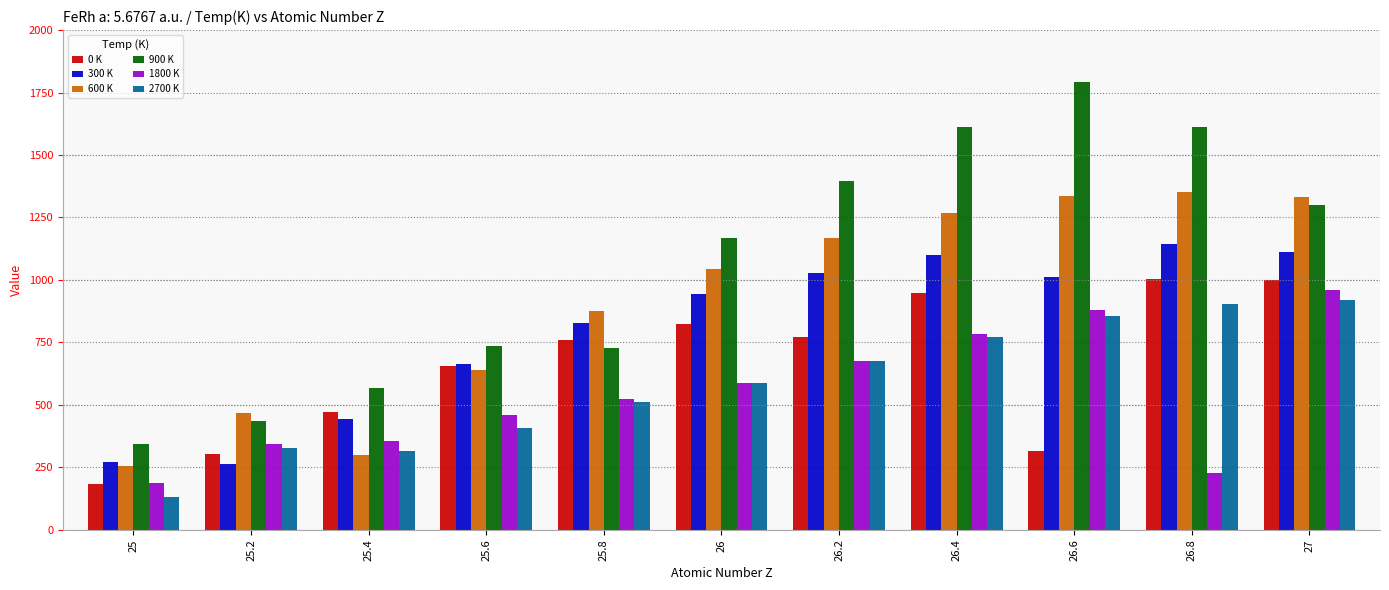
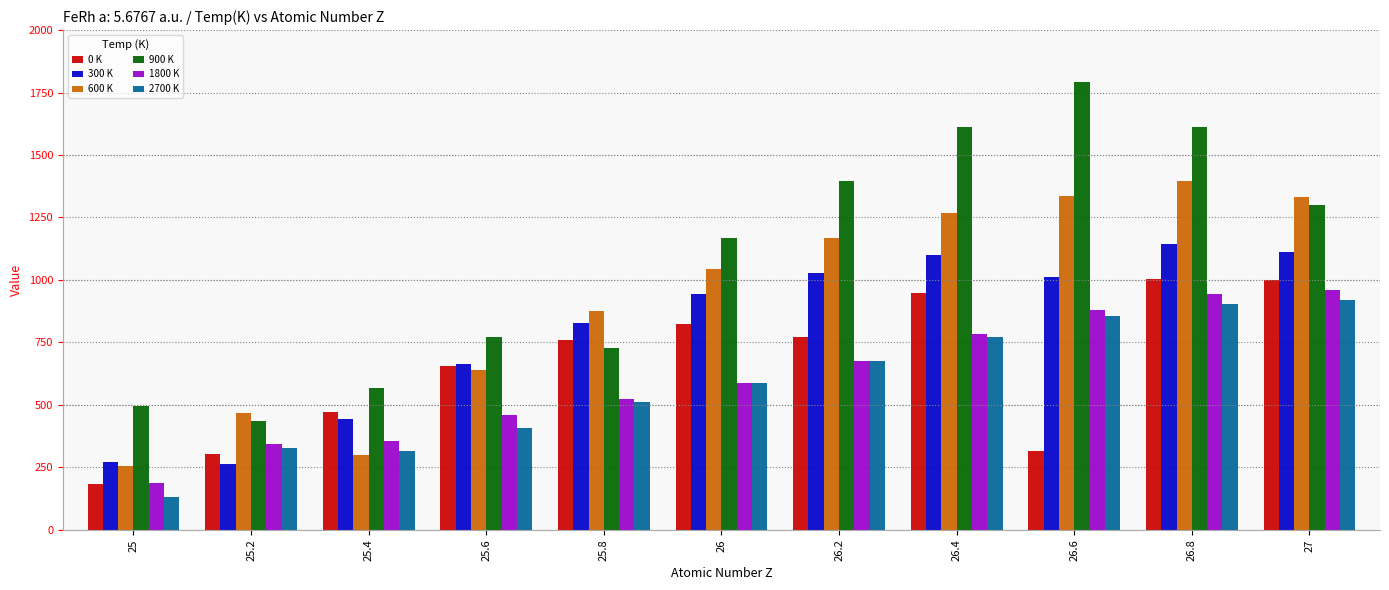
  {
    "0 K": {
      "25": 190,
      "25.2": 300,
      "25.4": 470,
      "25.6": 660,
      "25.8": 760,
      "26": 820,
      "26.2": 770,
      "26.4": 950,
      "26.6": 320,
      "26.8": 1000,
      "27": 1000
    },
    "300 K": {
      "25": 270,
      "25.2": 260,
      "25.4": 440,
      "25.6": 660,
      "25.8": 830,
      "26": 940,
      "26.2": 1030,
      "26.4": 1100,
      "26.6": 1010,
      "26.8": 1140,
      "27": 1110
    },
    "600 K": {
      "25": 250,
      "25.2": 470,
      "25.4": 300,
      "25.6": 640,
      "25.8": 880,
      "26": 1040,
      "26.2": 1170,
      "26.4": 1270,
      "26.6": 1340,
-     "26.8": 1350,
+     "26.8": 1400,
      "27": 1330
    },
    "900 K": {
-     "25": 340,
+     "25": 500,
      "25.2": 430,
      "25.4": 570,
-     "25.6": 740,
+     "25.6": 770,
      "25.8": 730,
      "26": 1170,
      "26.2": 1400,
      "26.4": 1610,
      "26.6": 1790,
      "26.8": 1610,
      "27": 1300
    },
    "1800 K": {
      "25": 190,
      "25.2": 340,
      "25.4": 360,
      "25.6": 460,
      "25.8": 520,
      "26": 590,
      "26.2": 680,
      "26.4": 780,
      "26.6": 880,
-     "26.8": 230,
+     "26.8": 940,
      "27": 960
    },
    "2700 K": {
      "25": 130,
      "25.2": 330,
      "25.4": 310,
      "25.6": 410,
      "25.8": 510,
      "26": 590,
      "26.2": 680,
      "26.4": 770,
      "26.6": 850,
      "26.8": 900,
      "27": 920
    }
  }
